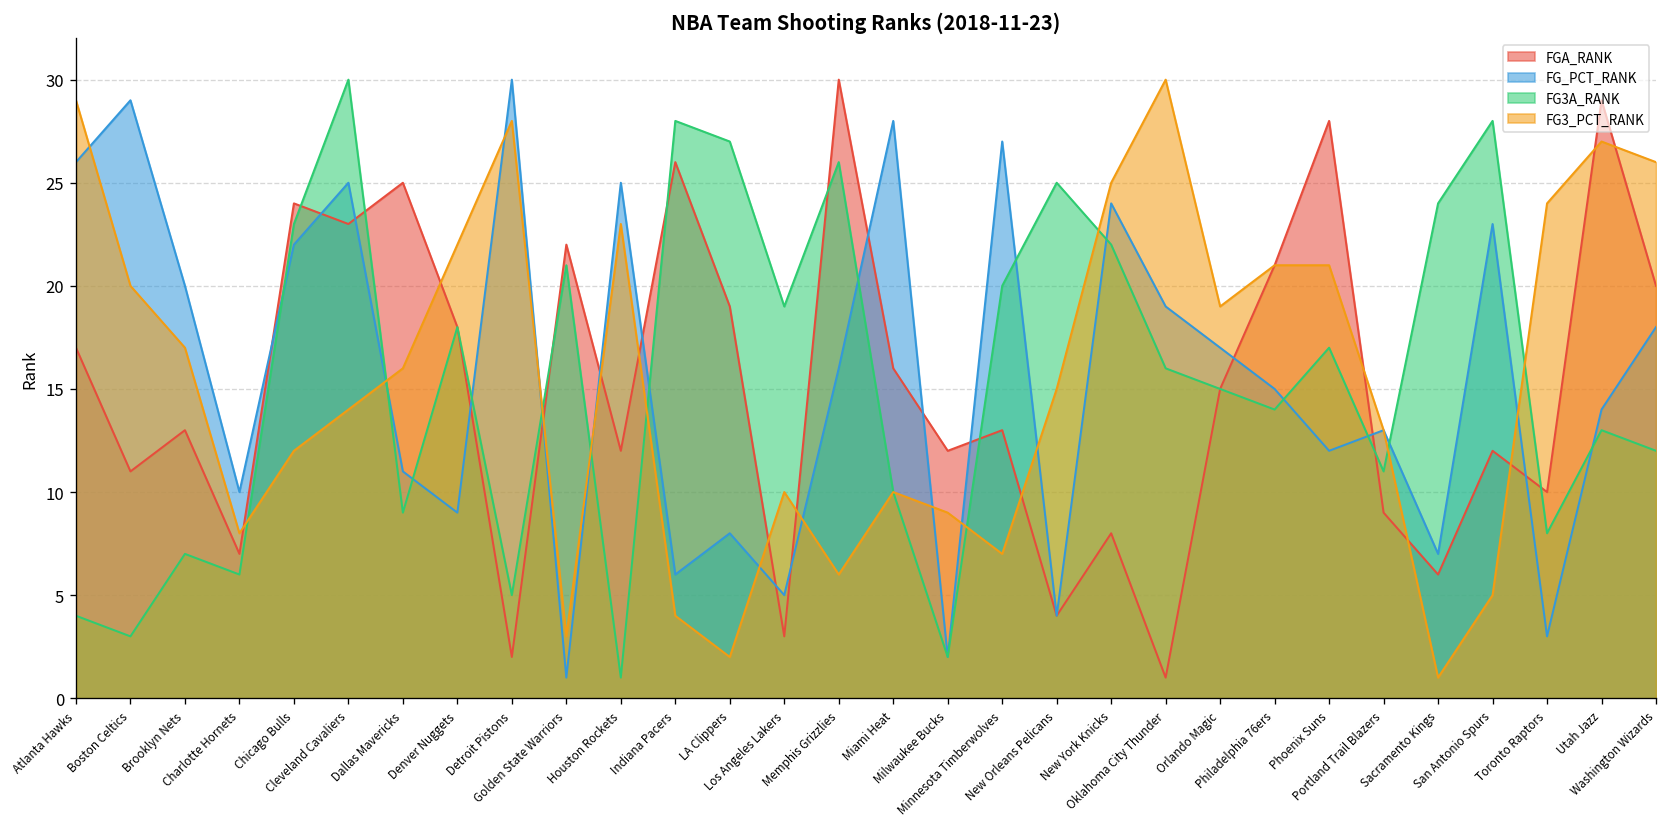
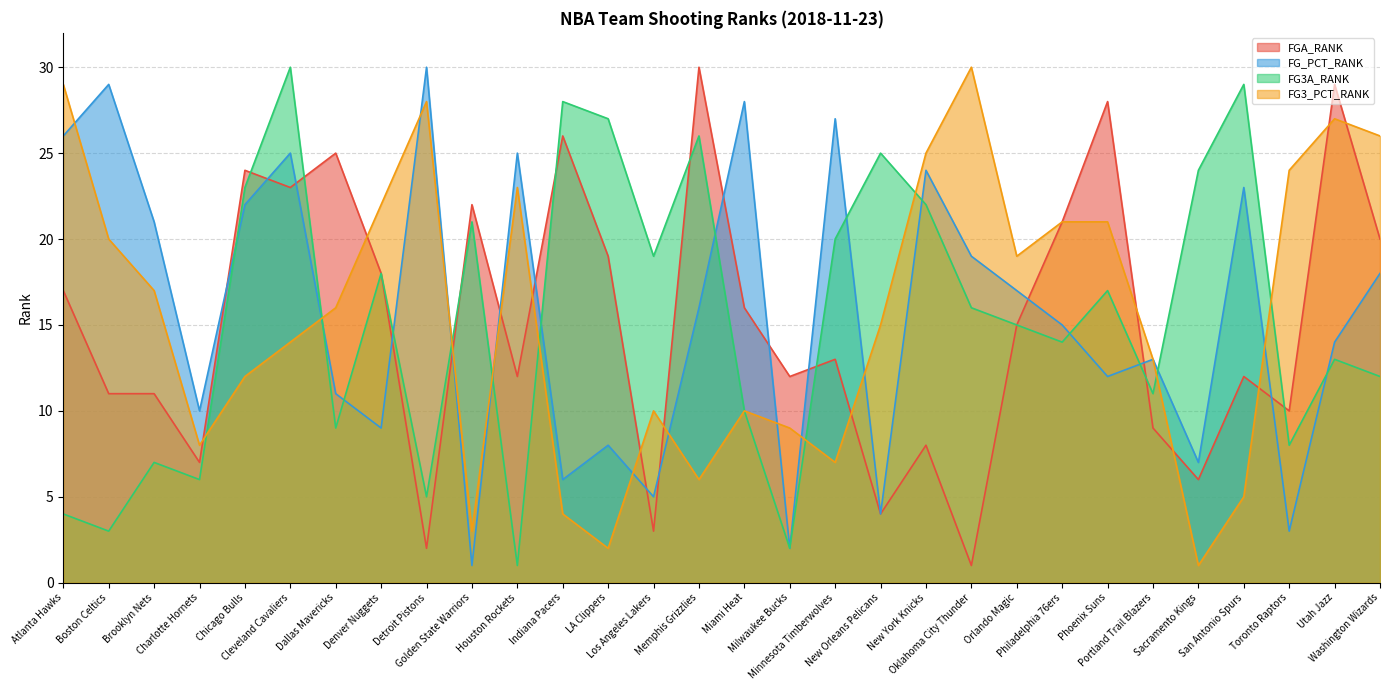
  {
    "FGA_RANK": {
      "Atlanta Hawks": 17,
      "Boston Celtics": 11,
-     "Brooklyn Nets": 13,
+     "Brooklyn Nets": 11,
      "Charlotte Hornets": 7,
      "Chicago Bulls": 24,
      "Cleveland Cavaliers": 23,
      "Dallas Mavericks": 25,
      "Detroit Pistons": 2,
      "Golden State Warriors": 22,
      "Houston Rockets": 12,
      "Indiana Pacers": 26,
      "LA Clippers": 19,
      "Los Angeles Lakers": 3,
      "Memphis Grizzlies": 30,
      "Miami Heat": 16,
      "Milwaukee Bucks": 12,
      "Minnesota Timberwolves": 13,
      "New York Knicks": 8,
      "Oklahoma City Thunder": 1,
      "Phoenix Suns": 28,
      "Portland Trail Blazers": 9,
      "Sacramento Kings": 6,
      "San Antonio Spurs": 12,
      "Toronto Raptors": 10,
      "Washington Wizards": 20
    },
    "FG_PCT_RANK": {
      "Atlanta Hawks": 26,
      "Boston Celtics": 29,
-     "Brooklyn Nets": 20,
+     "Brooklyn Nets": 21,
      "Charlotte Hornets": 10,
      "Chicago Bulls": 22,
      "Cleveland Cavaliers": 25,
      "Dallas Mavericks": 11,
      "Denver Nuggets": 9,
      "Detroit Pistons": 30,
      "Golden State Warriors": 1,
      "Houston Rockets": 25,
      "Indiana Pacers": 6,
      "LA Clippers": 8,
      "Los Angeles Lakers": 5,
      "Memphis Grizzlies": 16,
      "Miami Heat": 28,
      "Minnesota Timberwolves": 27,
      "New York Knicks": 24,
      "Oklahoma City Thunder": 19,
      "Orlando Magic": 17,
      "Philadelphia 76ers": 15,
      "Phoenix Suns": 12,
      "Sacramento Kings": 7,
      "San Antonio Spurs": 23,
      "Toronto Raptors": 3,
      "Utah Jazz": 14,
      "Washington Wizards": 18
    },
    "FG3A_RANK": {
      "Atlanta Hawks": 4,
      "Boston Celtics": 3,
      "Brooklyn Nets": 7,
      "Charlotte Hornets": 6,
      "Chicago Bulls": 23,
      "Cleveland Cavaliers": 30,
      "Dallas Mavericks": 9,
      "Detroit Pistons": 5,
      "Golden State Warriors": 21,
      "Houston Rockets": 1,
      "Indiana Pacers": 28,
      "LA Clippers": 27,
      "Los Angeles Lakers": 19,
      "Memphis Grizzlies": 26,
      "Minnesota Timberwolves": 20,
      "New Orleans Pelicans": 25,
      "New York Knicks": 22,
      "Oklahoma City Thunder": 16,
      "Philadelphia 76ers": 14,
      "Phoenix Suns": 17,
      "Portland Trail Blazers": 11,
      "Sacramento Kings": 24,
-     "San Antonio Spurs": 28,
+     "San Antonio Spurs": 29,
      "Toronto Raptors": 8,
      "Utah Jazz": 13,
      "Washington Wizards": 12
    },
    "FG3_PCT_RANK": {
      "Atlanta Hawks": 29,
      "Boston Celtics": 20,
      "Brooklyn Nets": 17,
      "Charlotte Hornets": 8,
      "Chicago Bulls": 12,
      "Cleveland Cavaliers": 14,
      "Dallas Mavericks": 16,
      "Denver Nuggets": 22,
      "Detroit Pistons": 28,
      "Golden State Warriors": 3,
      "Houston Rockets": 23,
      "Indiana Pacers": 4,
      "LA Clippers": 2,
      "Los Angeles Lakers": 10,
      "Memphis Grizzlies": 6,
      "Milwaukee Bucks": 9,
      "Minnesota Timberwolves": 7,
      "New Orleans Pelicans": 15,
      "New York Knicks": 25,
      "Oklahoma City Thunder": 30,
      "Orlando Magic": 19,
      "Phoenix Suns": 21,
      "Sacramento Kings": 1,
      "San Antonio Spurs": 5,
      "Toronto Raptors": 24,
      "Utah Jazz": 27,
      "Washington Wizards": 26
    }
  }
